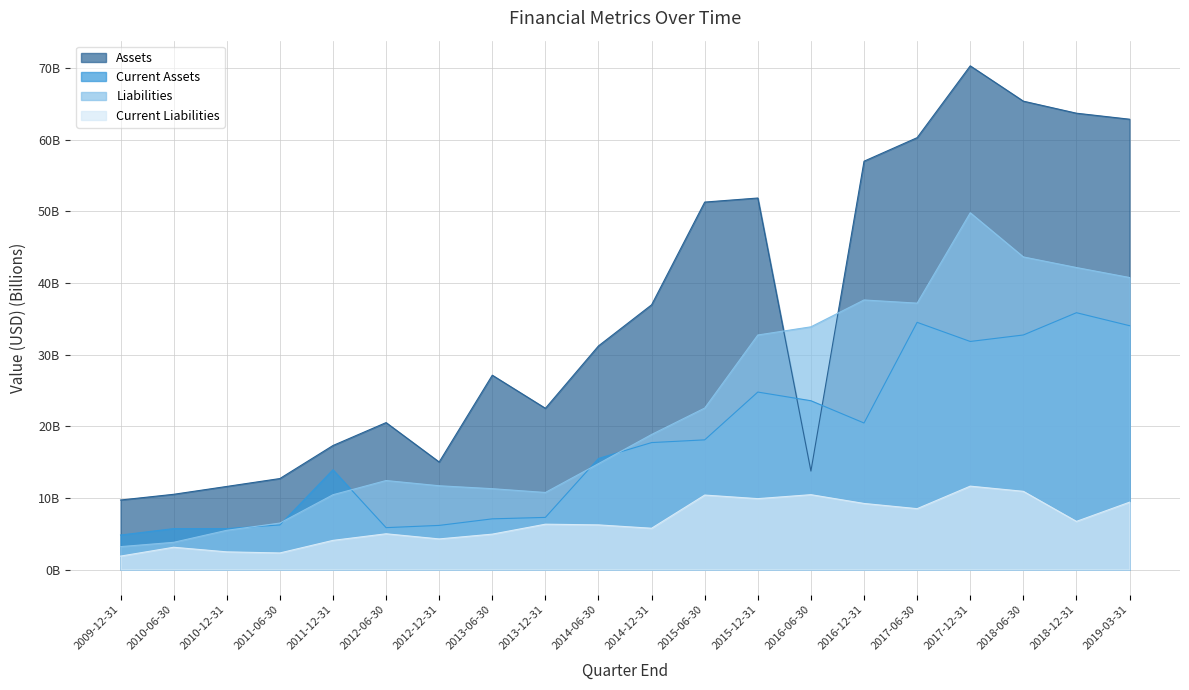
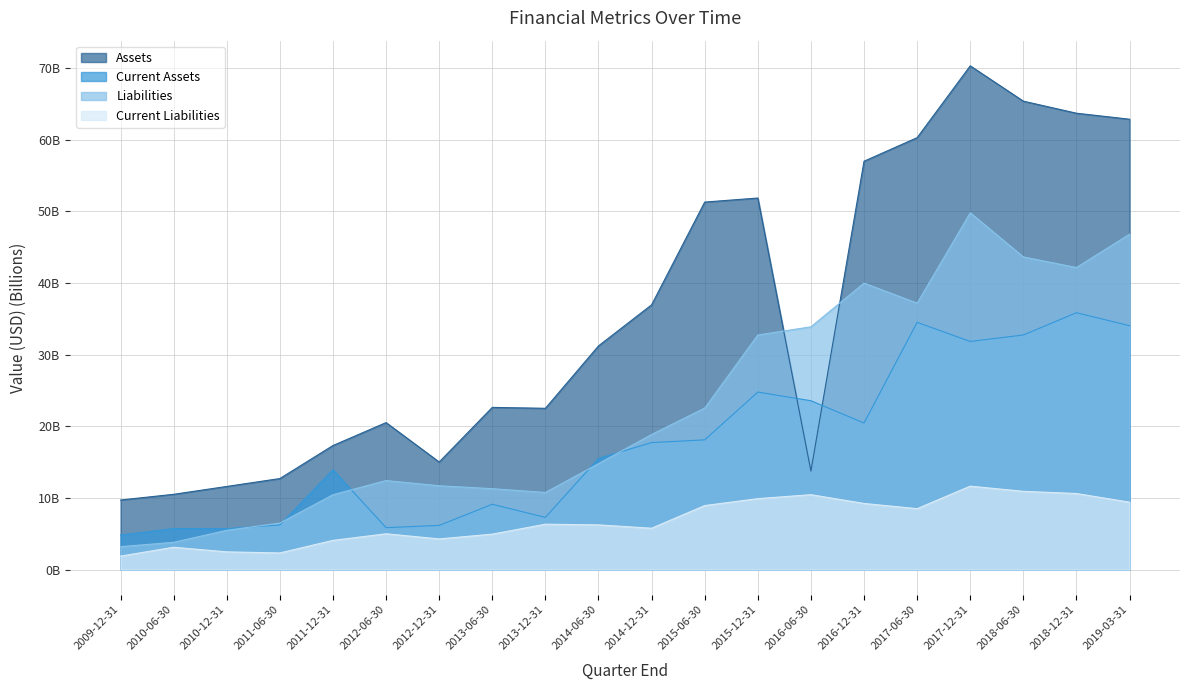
  {
    "Assets": {
      "2009-12-31": 10000000000,
      "2010-06-30": 10000000000,
      "2010-12-31": 12000000000,
      "2011-06-30": 13000000000,
      "2011-12-31": 17000000000,
      "2012-06-30": 21000000000,
      "2012-12-31": 15000000000,
-     "2013-06-30": 27000000000,
+     "2013-06-30": 23000000000,
      "2013-12-31": 22000000000,
      "2014-06-30": 31000000000,
      "2014-12-31": 37000000000,
      "2015-06-30": 51000000000,
      "2015-12-31": 52000000000,
      "2016-06-30": 14000000000,
      "2016-12-31": 57000000000,
      "2017-06-30": 60000000000,
      "2017-12-31": 70000000000,
      "2018-06-30": 65000000000,
      "2018-12-31": 64000000000,
      "2019-03-31": 63000000000
    },
    "Current Assets": {
      "2009-12-31": 5000000000,
      "2010-06-30": 6000000000,
      "2011-12-31": 14000000000,
      "2012-06-30": 6000000000,
      "2012-12-31": 6000000000,
-     "2013-06-30": 7000000000,
+     "2013-06-30": 9000000000,
      "2013-12-31": 7000000000,
      "2014-06-30": 15000000000,
      "2014-12-31": 18000000000,
      "2015-06-30": 18000000000,
      "2015-12-31": 25000000000,
      "2016-06-30": 24000000000,
      "2016-12-31": 20000000000,
      "2017-06-30": 34000000000,
      "2017-12-31": 32000000000,
      "2018-06-30": 33000000000,
      "2018-12-31": 36000000000,
      "2019-03-31": 34000000000
    },
    "Liabilities": {
      "2009-12-31": 3000000000,
      "2010-06-30": 4000000000,
      "2011-12-31": 10000000000,
      "2012-06-30": 12000000000,
      "2012-12-31": 12000000000,
      "2013-06-30": 11000000000,
      "2013-12-31": 11000000000,
      "2014-06-30": 15000000000,
      "2014-12-31": 19000000000,
      "2015-06-30": 23000000000,
      "2015-12-31": 33000000000,
      "2016-06-30": 34000000000,
-     "2016-12-31": 38000000000,
+     "2016-12-31": 40000000000,
      "2017-06-30": 37000000000,
      "2017-12-31": 50000000000,
      "2018-06-30": 44000000000,
      "2018-12-31": 42000000000,
-     "2019-03-31": 41000000000
+     "2019-03-31": 47000000000
    },
    "Current Liabilities": {
      "2009-12-31": 2000000000,
      "2010-06-30": 3000000000,
      "2010-12-31": 2000000000,
      "2011-06-30": 2000000000,
      "2011-12-31": 4000000000,
      "2012-06-30": 5000000000,
      "2012-12-31": 4000000000,
      "2013-06-30": 5000000000,
      "2013-12-31": 6000000000,
      "2014-06-30": 6000000000,
      "2014-12-31": 6000000000,
-     "2015-06-30": 10000000000,
+     "2015-06-30": 9000000000,
      "2015-12-31": 10000000000,
      "2016-06-30": 10000000000,
      "2016-12-31": 9000000000,
      "2017-06-30": 8000000000,
      "2017-12-31": 12000000000,
      "2018-06-30": 11000000000,
-     "2018-12-31": 7000000000,
+     "2018-12-31": 11000000000,
      "2019-03-31": 9000000000
    }
  }
